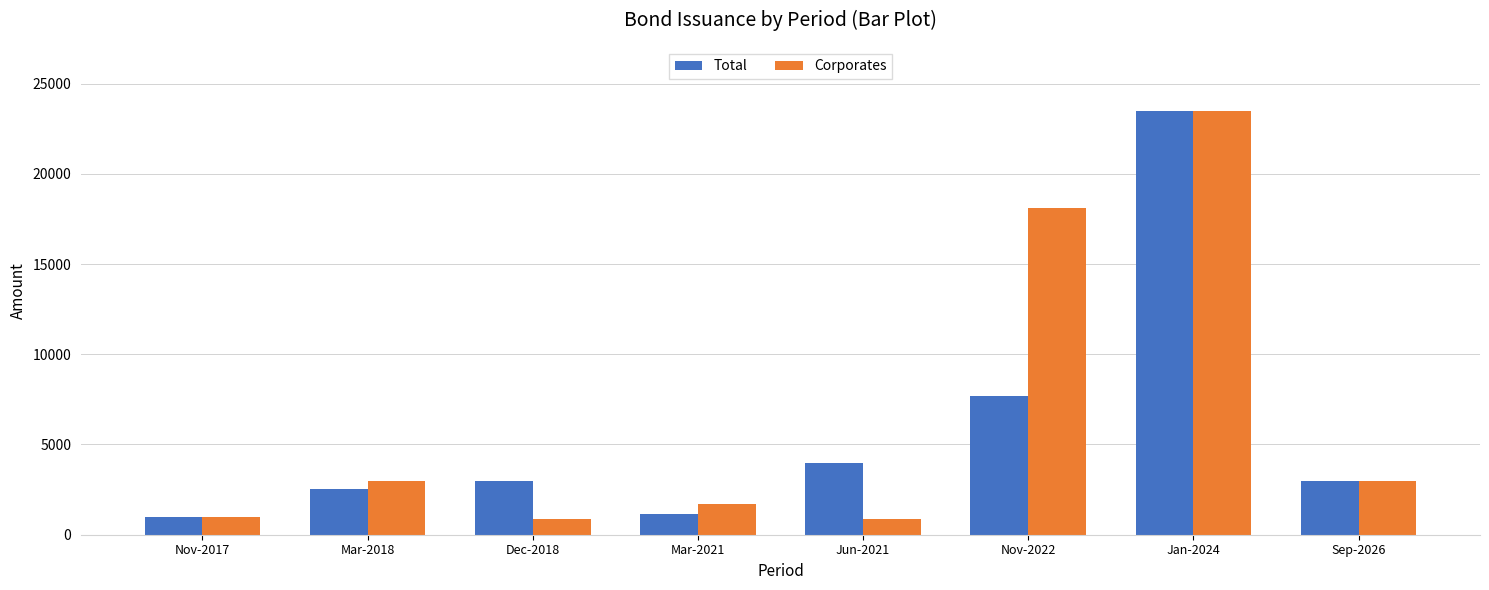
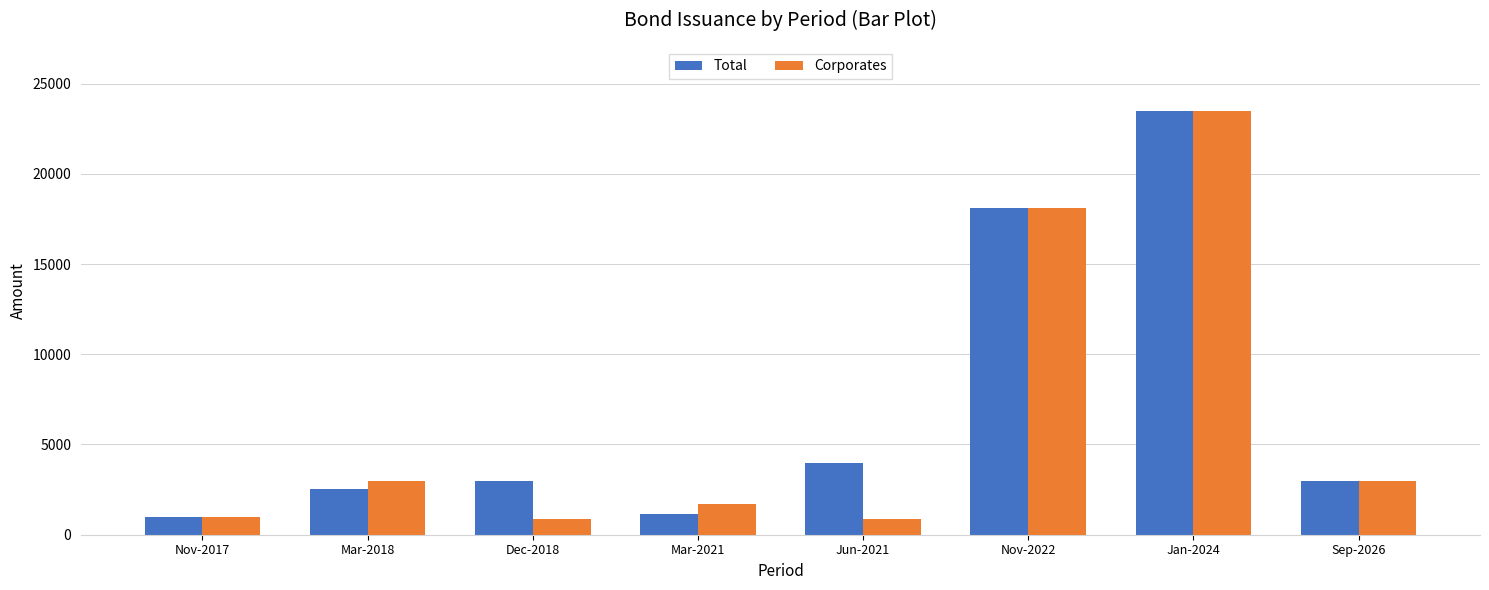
  {
    "Total": {
      "Nov-2017": 1000,
      "Mar-2018": 2500,
      "Dec-2018": 3000,
      "Mar-2021": 1200,
      "Jun-2021": 4000,
-     "Nov-2022": 7700,
+     "Nov-2022": 18100,
      "Jan-2024": 23500,
      "Sep-2026": 3000
    },
    "Corporates": {
      "Nov-2017": 1000,
      "Mar-2018": 3000,
      "Dec-2018": 900,
      "Mar-2021": 1700,
      "Jun-2021": 900,
      "Nov-2022": 18100,
      "Jan-2024": 23500,
      "Sep-2026": 3000
    }
  }
